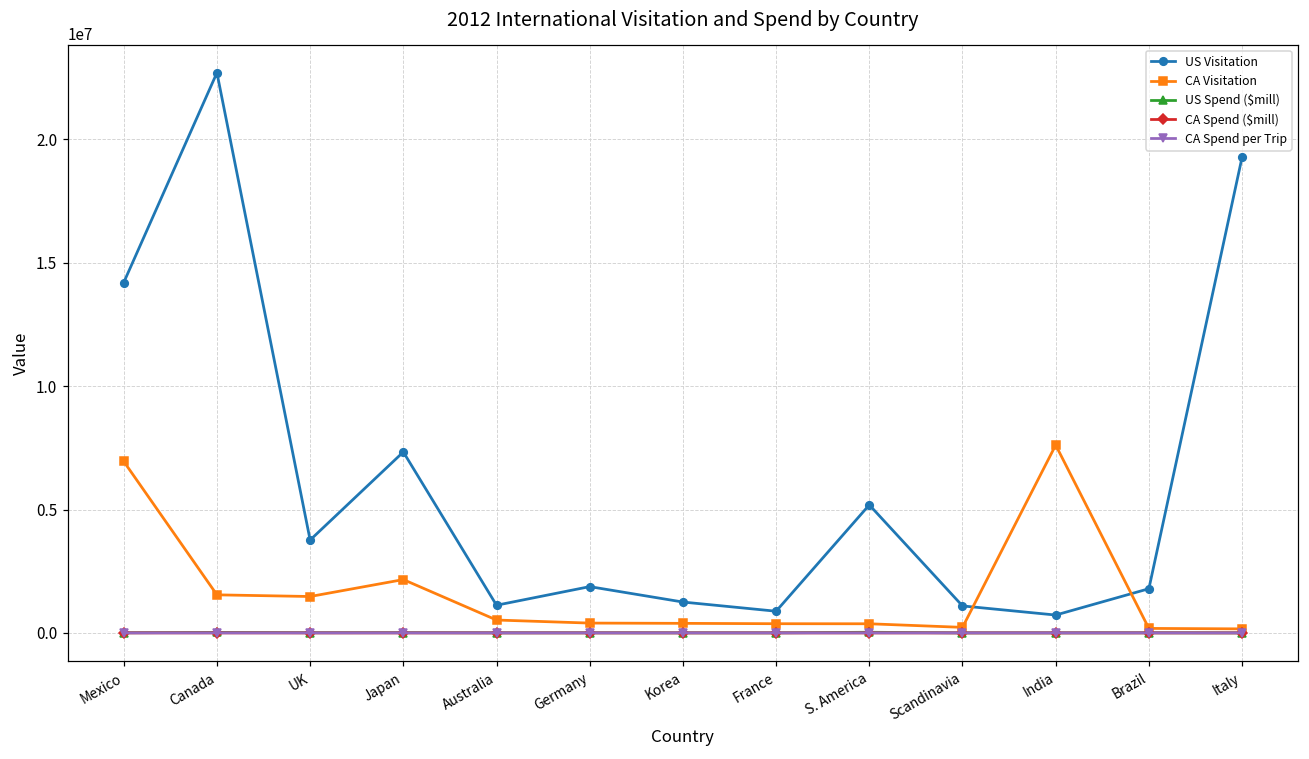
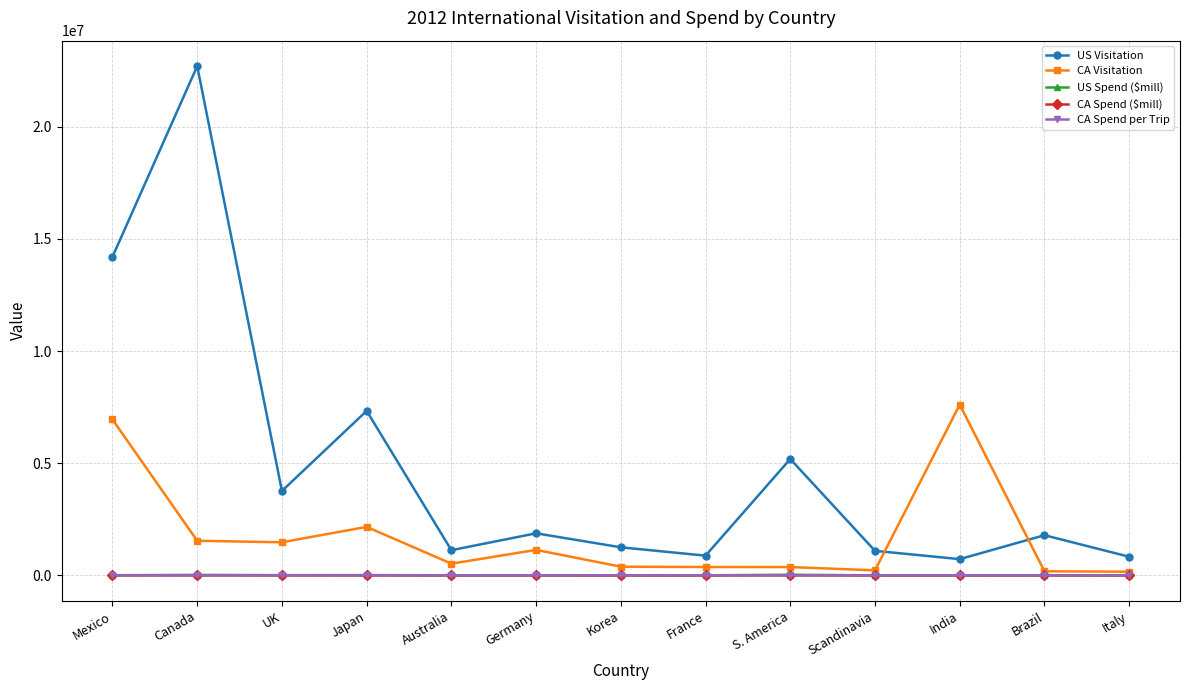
  {
    "US Visitation": {
      "Mexico": 14200000,
      "Canada": 22700000,
      "UK": 3800000,
      "Japan": 7300000,
      "Australia": 1100000,
      "Germany": 1900000,
      "Korea": 1300000,
      "France": 900000,
      "S. America": 5200000,
      "Scandinavia": 1100000,
      "India": 700000,
      "Brazil": 1800000,
-     "Italy": 19300000
+     "Italy": 800000
    },
    "CA Visitation": {
      "Mexico": 6900000,
      "Canada": 1500000,
      "UK": 1500000,
      "Japan": 2200000,
      "Australia": 500000,
-     "Germany": 400000,
+     "Germany": 1100000,
      "Korea": 400000,
      "France": 400000,
      "S. America": 400000,
      "Scandinavia": 200000,
      "India": 7600000,
      "Brazil": 200000,
      "Italy": 200000
    },
    "CA Spend per Trip": {
      "Mexico": 0,
      "Canada": 0,
      "UK": 0,
      "Japan": 0,
      "Australia": 0,
      "Germany": 0,
      "Korea": 0,
      "France": 0,
      "S. America": 0,
      "Scandinavia": 0,
      "India": 0,
      "Brazil": 0,
      "Italy": 0
    }
  }
